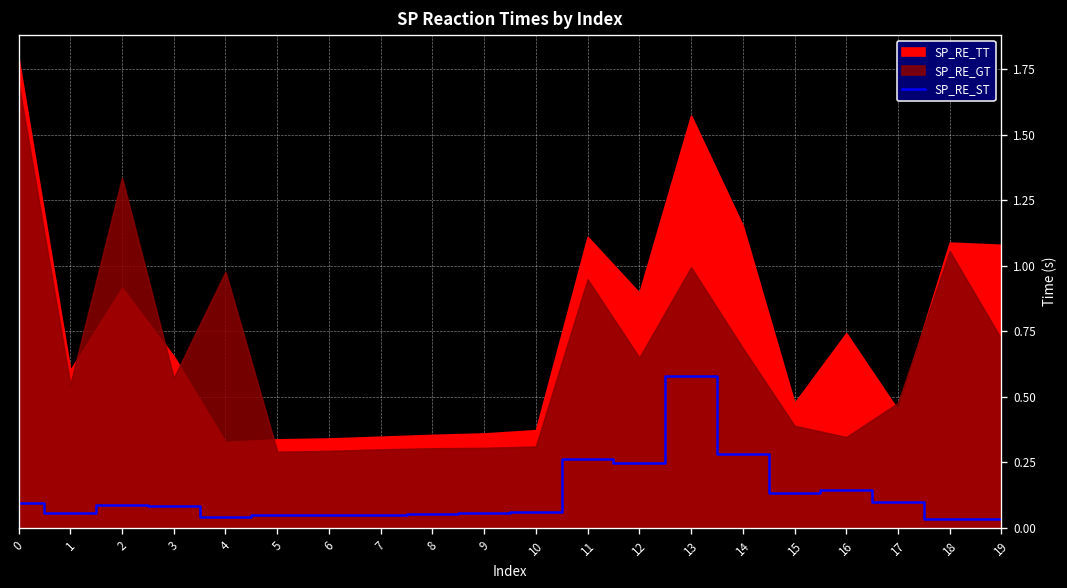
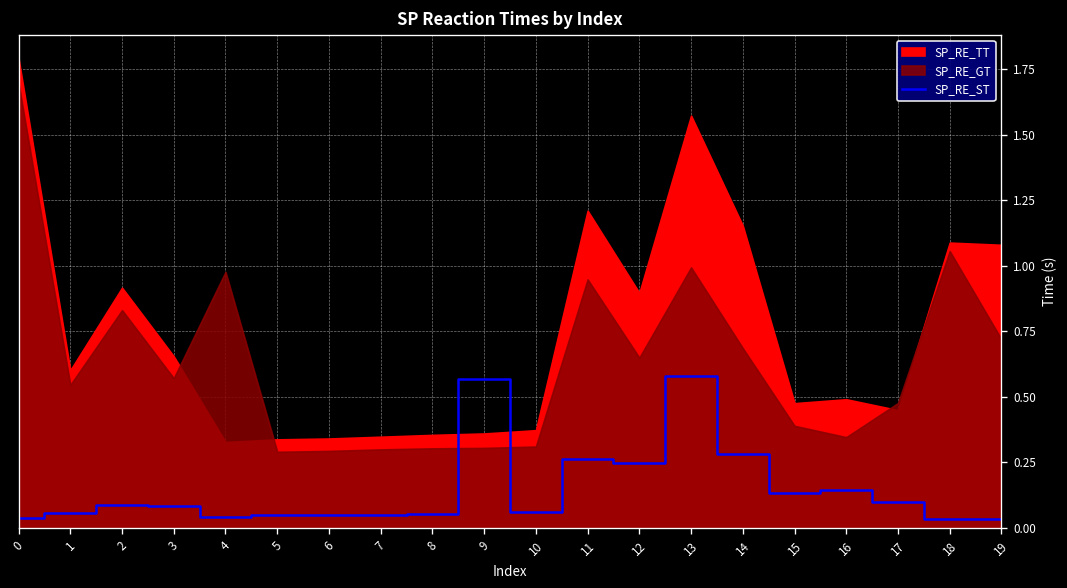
  {
    "SP_RE_ST": {
-     "0": 0.09,
+     "0": 0.04,
      "1": 0.06,
      "2": 0.09,
      "3": 0.08,
      "4": 0.04,
      "5": 0.05,
      "6": 0.05,
      "7": 0.05,
      "8": 0.05,
-     "9": 0.06,
+     "9": 0.57,
      "10": 0.06,
      "11": 0.26,
      "12": 0.25,
      "13": 0.58,
      "14": 0.28,
      "15": 0.13,
      "16": 0.14,
      "17": 0.10,
      "18": 0.03,
      "19": 0.03
    },
    "SP_RE_TT": {
      "0": 1.79,
      "1": 0.60,
      "2": 0.92,
      "3": 0.65,
      "4": 0.33,
      "5": 0.34,
      "6": 0.34,
      "7": 0.35,
      "8": 0.35,
      "9": 0.36,
      "10": 0.37,
-     "11": 1.11,
+     "11": 1.21,
      "12": 0.90,
      "13": 1.57,
      "14": 1.15,
      "15": 0.48,
-     "16": 0.74,
+     "16": 0.49,
      "17": 0.45,
      "18": 1.09,
      "19": 1.08
    },
    "SP_RE_GT": {
      "0": 1.70,
      "1": 0.55,
-     "2": 1.34,
+     "2": 0.83,
      "3": 0.57,
      "4": 0.98,
      "5": 0.29,
      "6": 0.29,
      "7": 0.30,
      "8": 0.30,
      "9": 0.31,
      "10": 0.31,
      "11": 0.95,
      "12": 0.65,
      "13": 0.99,
      "14": 0.69,
      "15": 0.39,
      "16": 0.35,
      "17": 0.48,
      "18": 1.06,
      "19": 0.72
    }
  }
